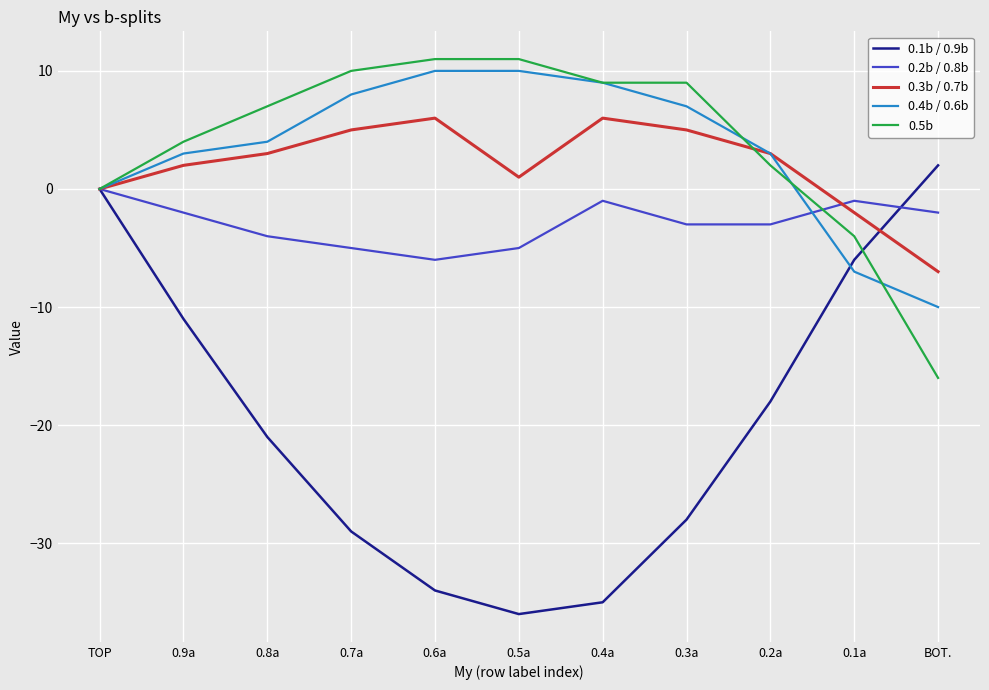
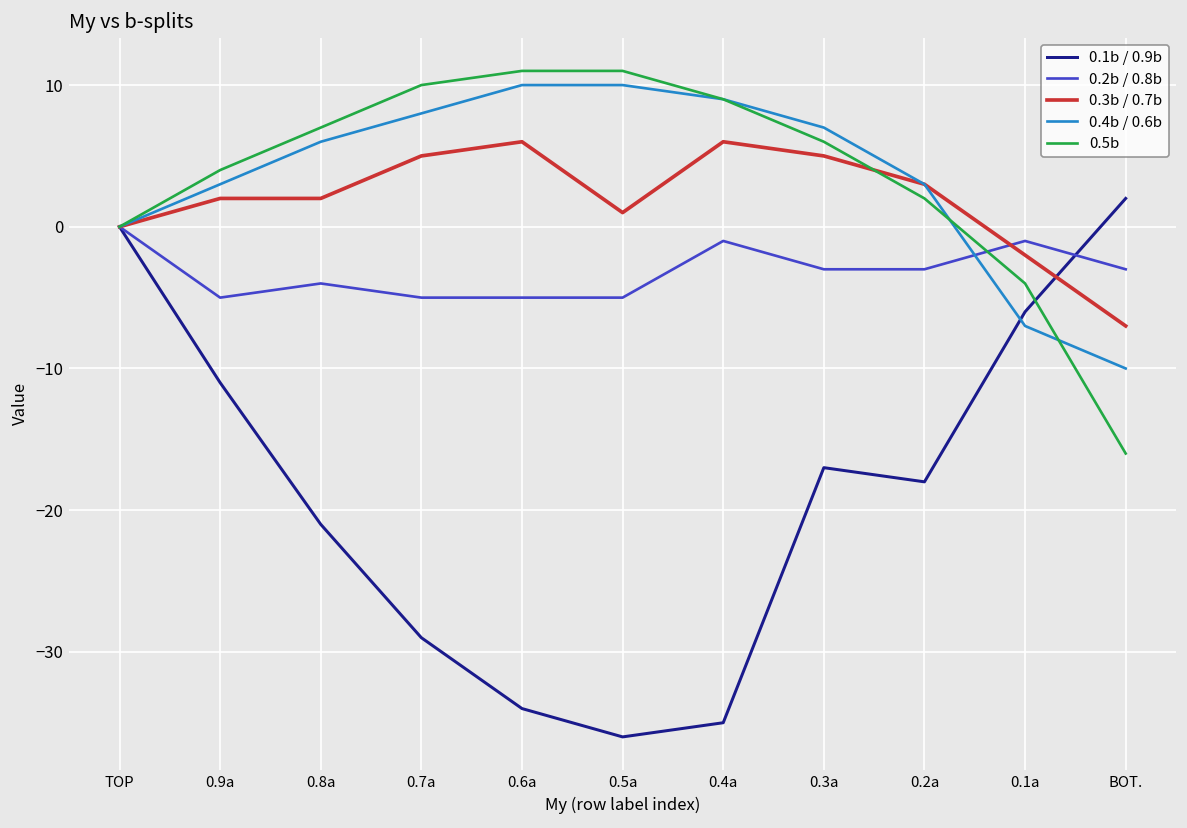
  {
    "0.1b / 0.9b": {
      "0.9a": -11,
      "0.8a": -21,
      "0.7a": -29,
      "0.6a": -34,
      "0.5a": -36,
      "0.4a": -35,
-     "0.3a": -28,
+     "0.3a": -17,
      "0.2a": -18,
      "0.1a": -6,
      "BOT.": 2
    },
    "0.2b / 0.8b": {
-     "0.9a": -2,
+     "0.9a": -5,
      "0.8a": -4,
      "0.7a": -5,
-     "0.6a": -6,
+     "0.6a": -5,
      "0.5a": -5,
      "0.4a": -1,
      "0.3a": -3,
      "0.2a": -3,
      "0.1a": -1,
-     "BOT.": -2
+     "BOT.": -3
    },
    "0.3b / 0.7b": {
      "0.9a": 2,
-     "0.8a": 3,
+     "0.8a": 2,
      "0.7a": 5,
      "0.6a": 6,
      "0.5a": 1,
      "0.4a": 6,
      "0.3a": 5,
      "0.1a": -2,
      "BOT.": -7
    },
    "0.4b / 0.6b": {
      "0.9a": 3,
-     "0.8a": 4,
+     "0.8a": 6,
      "0.7a": 8,
      "0.6a": 10,
      "0.5a": 10,
      "0.3a": 7,
      "0.1a": -7,
      "BOT.": -10
    },
    "0.5b": {
      "0.9a": 4,
      "0.8a": 7,
      "0.7a": 10,
      "0.6a": 11,
      "0.5a": 11,
-     "0.3a": 9,
+     "0.3a": 6,
      "0.2a": 2,
      "0.1a": -4,
      "BOT.": -16
    }
  }
